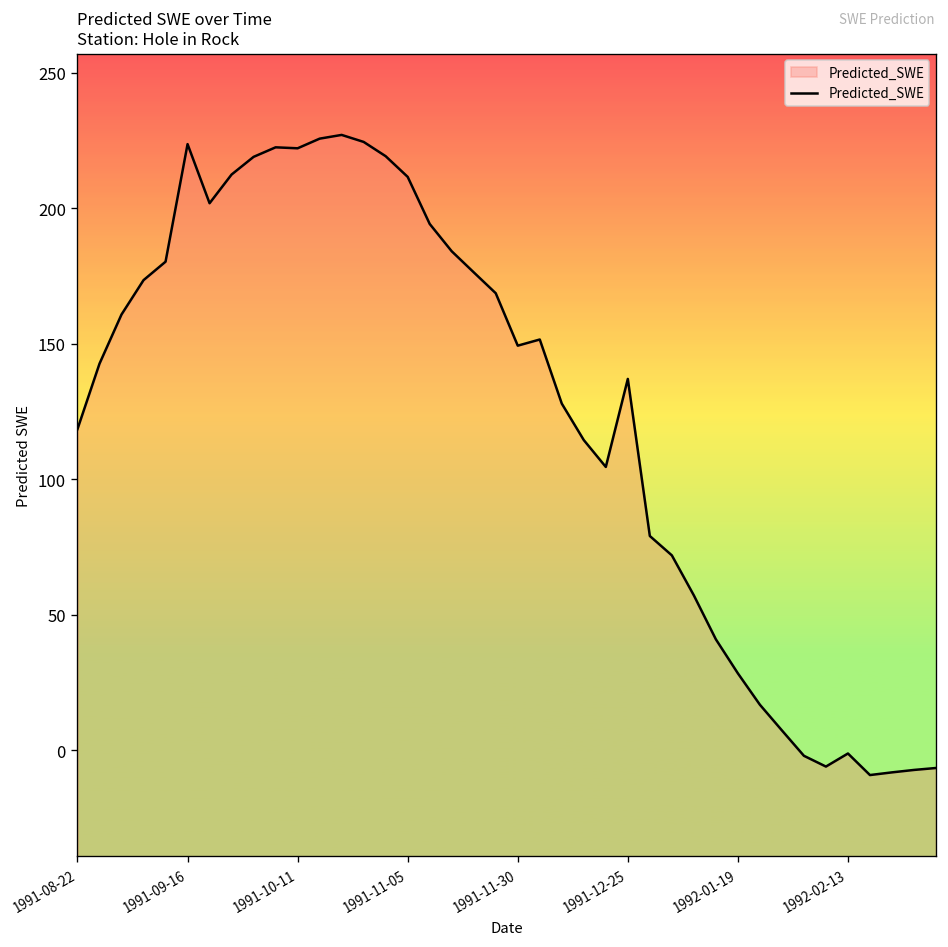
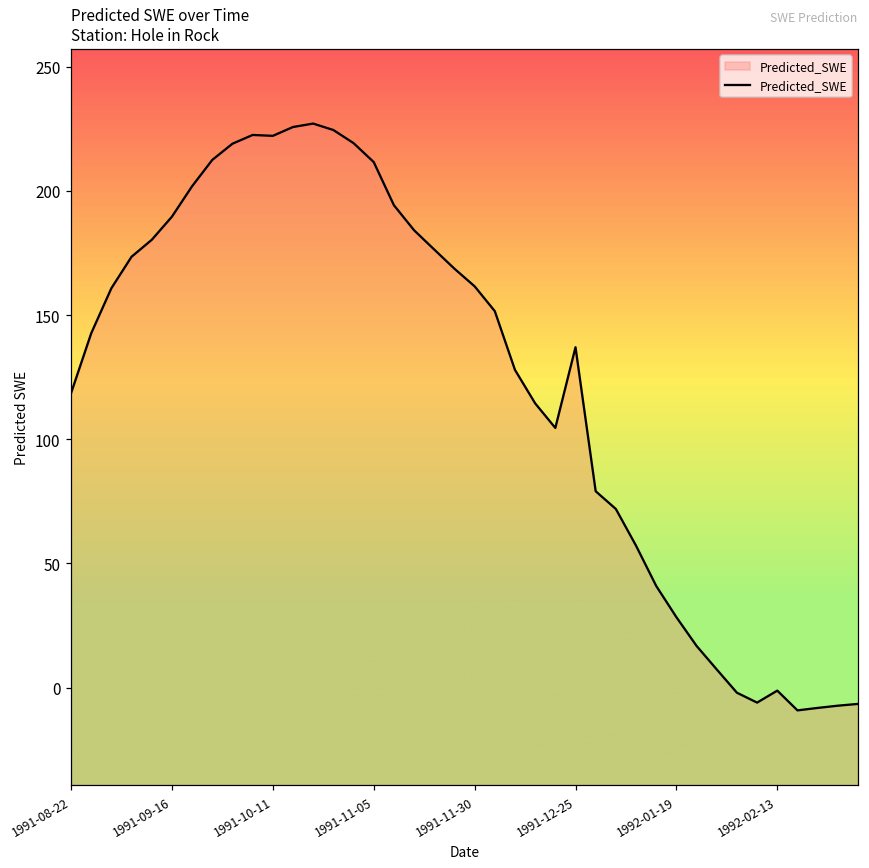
  {
    "1991-08-22": 119,
-   "1991-09-16": 224,
+   "1991-09-16": 190,
    "1991-10-11": 222,
    "1991-11-05": 212,
-   "1991-11-30": 149,
+   "1991-11-30": 162,
    "1991-12-25": 137,
    "1992-01-19": 28,
    "1992-02-13": -1
  }
